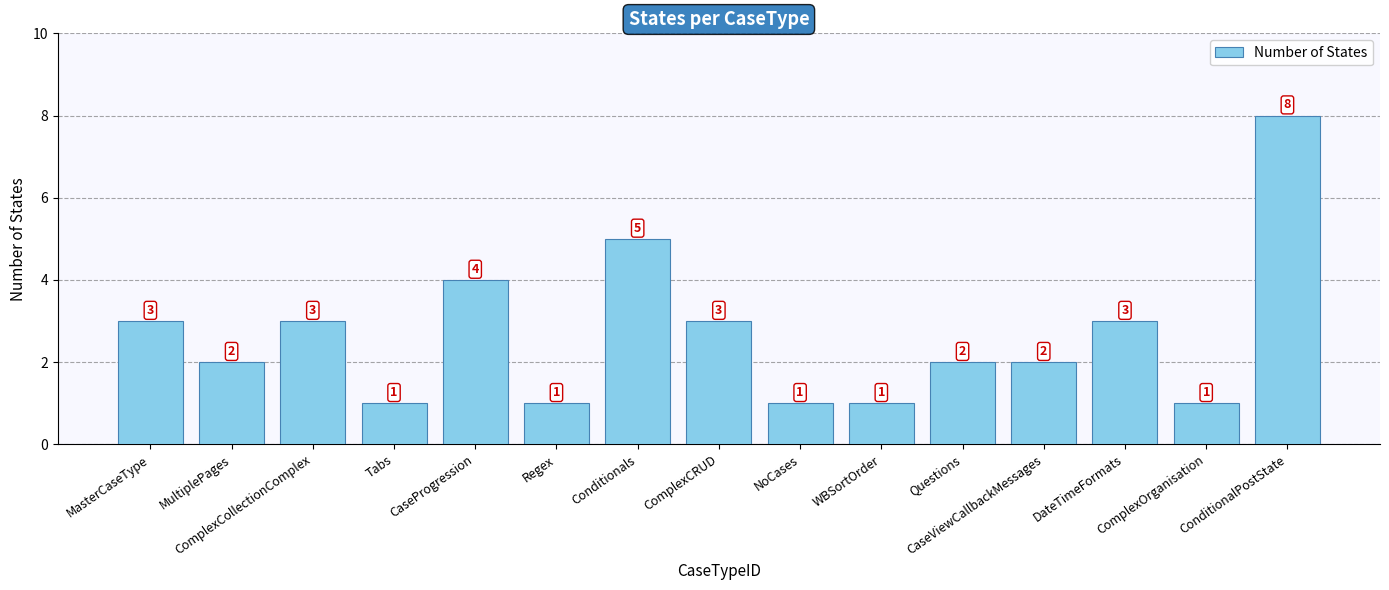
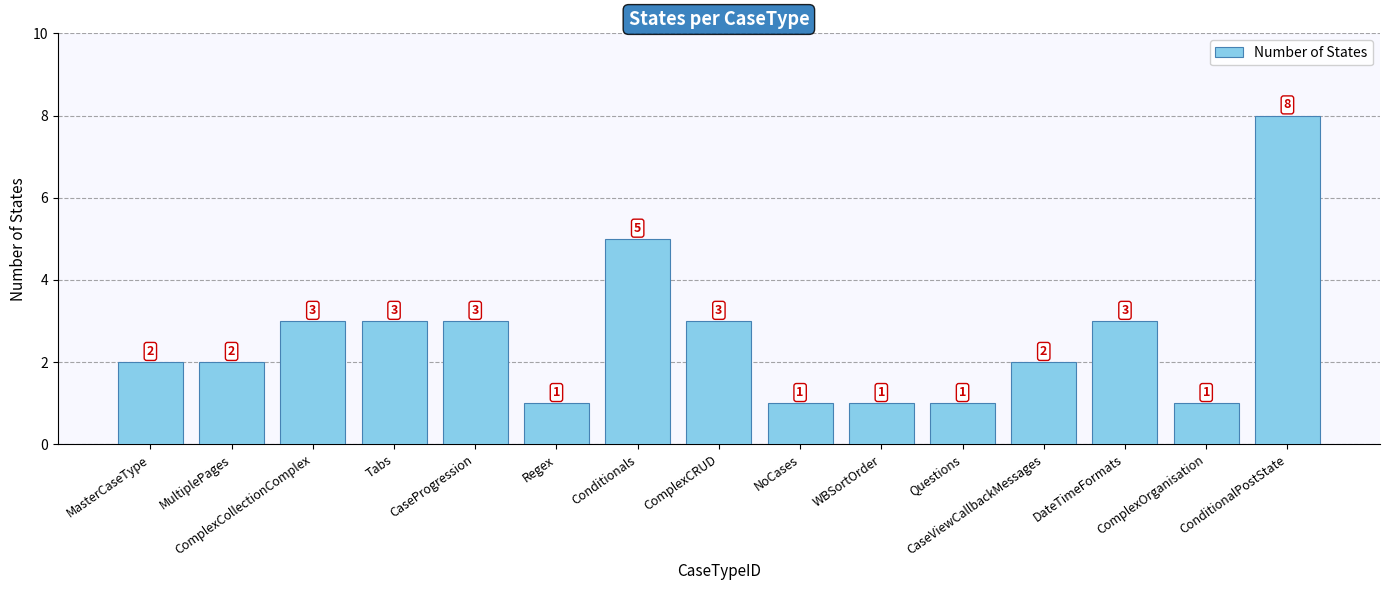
  {
-   "MasterCaseType": 3,
-   "Tabs": 1,
-   "CaseProgression": 4,
-   "Questions": 2
+   "MasterCaseType": 2,
+   "Tabs": 3,
+   "CaseProgression": 3,
+   "Questions": 1
  }
